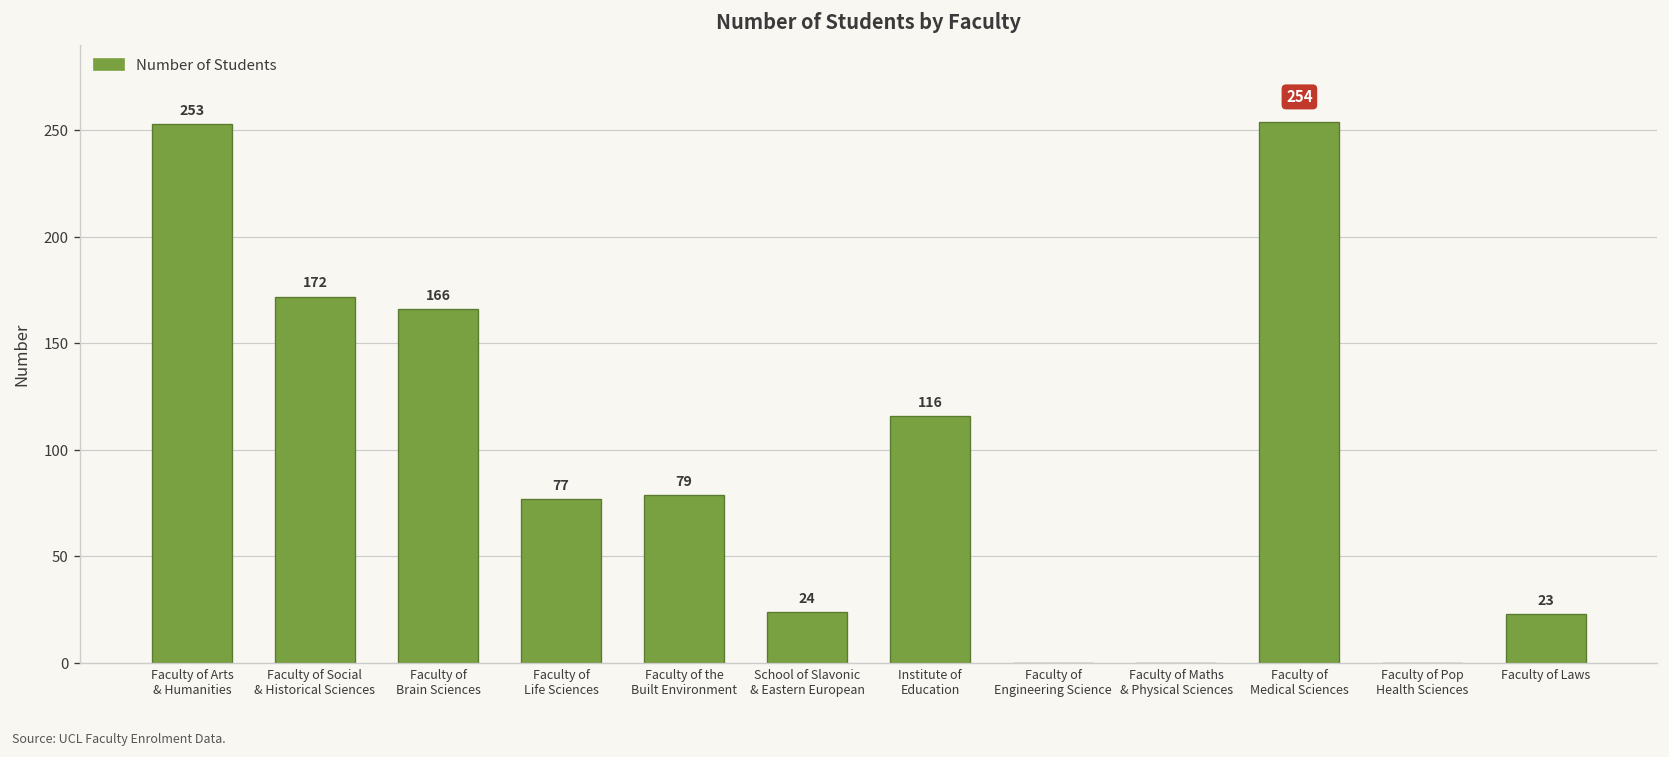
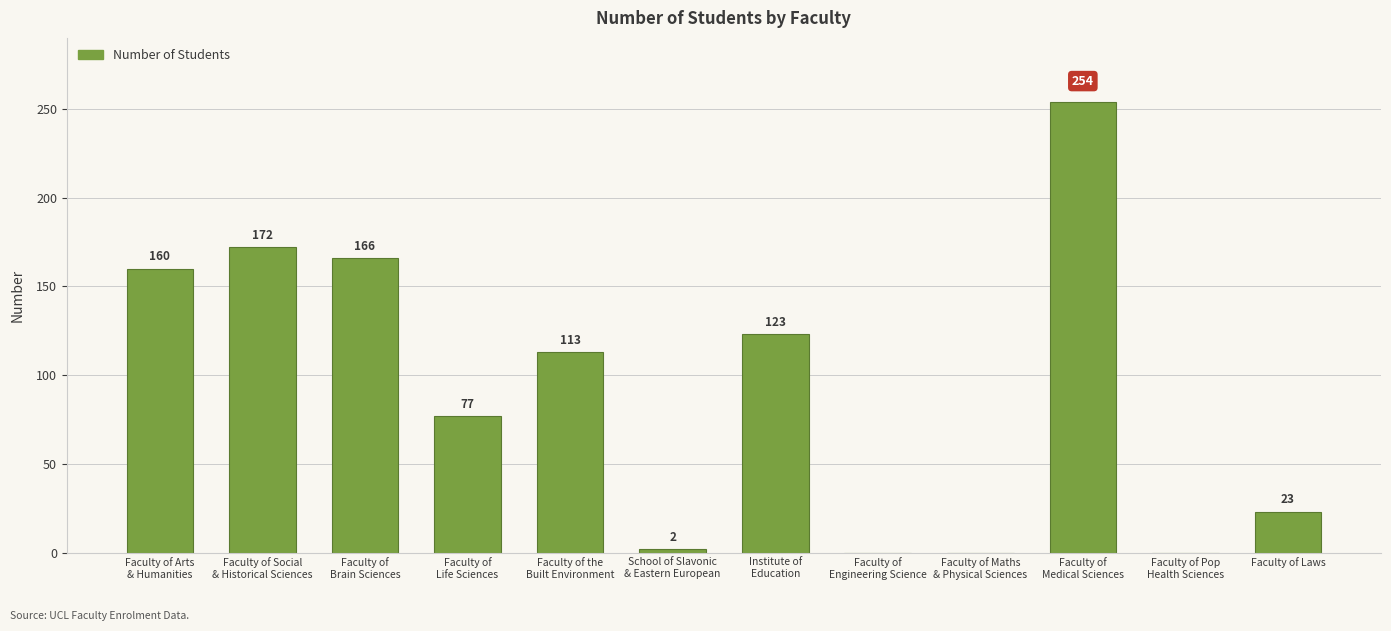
  {
-   "Faculty of Arts & Humanities": 253,
+   "Faculty of Arts & Humanities": 160,
    "Faculty of Social & Historical Sciences": 172,
    "Faculty of Brain Sciences": 166,
    "Faculty of Life Sciences": 77,
-   "Faculty of the Built Environment": 79,
-   "School of Slavonic & Eastern European": 24,
-   "Institute of Education": 116,
+   "Faculty of the Built Environment": 113,
+   "School of Slavonic & Eastern European": 2,
+   "Institute of Education": 123,
    "Faculty of Laws": 23
  }
